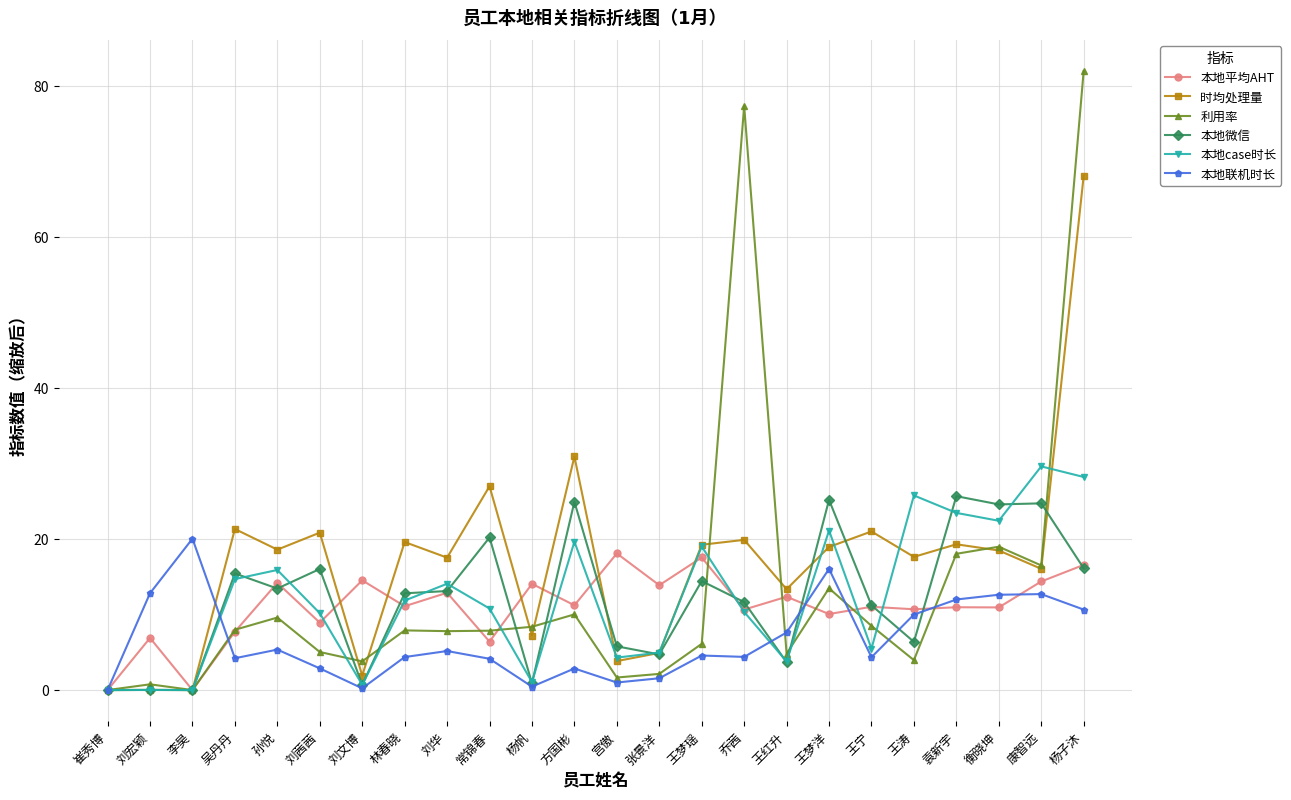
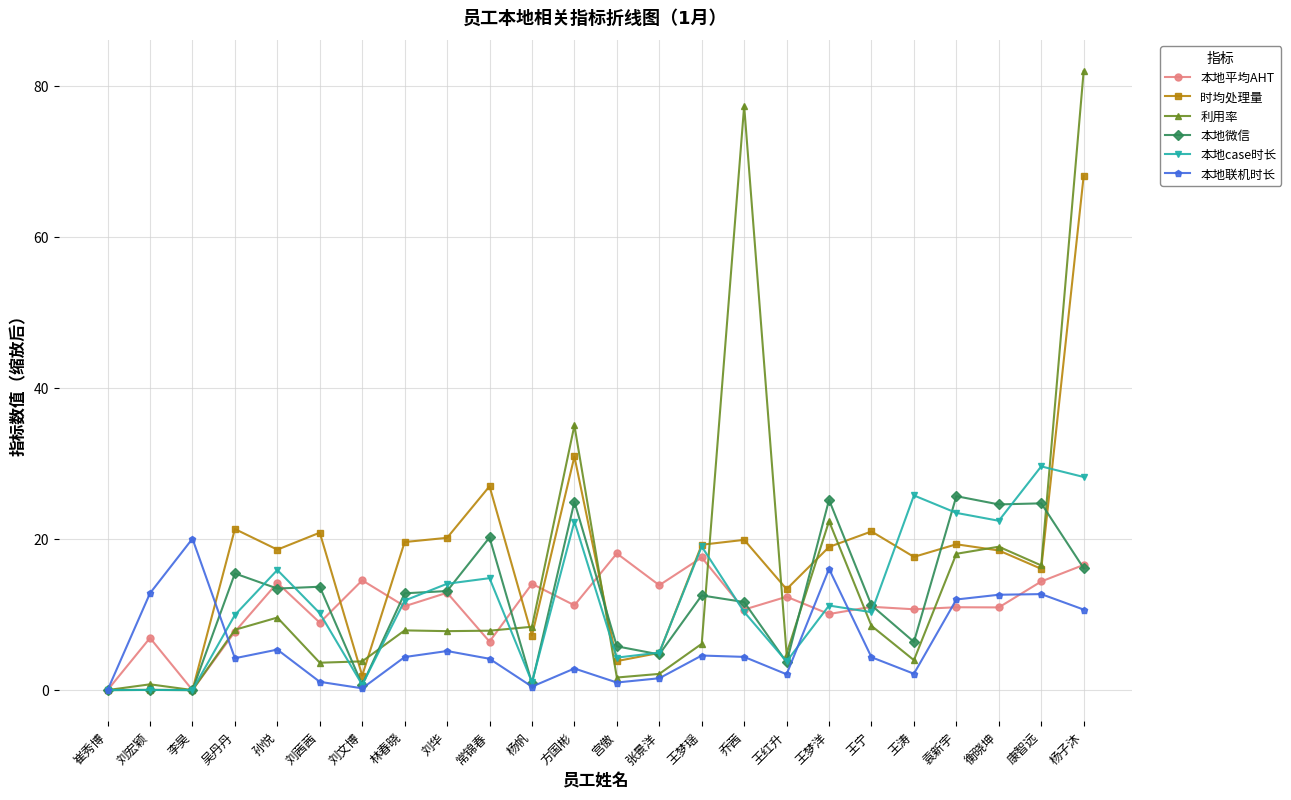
  {
    "本地平均AHT": {
      "刘宏颖": 7,
      "孙悦": 14,
      "刘茜茜": 9,
      "刘文博": 15,
      "林春晓": 11,
      "常锦春": 6,
      "杨帆": 14,
      "方国彬": 11,
      "宫傲": 18,
      "张景洋": 14,
      "王梦瑶": 18,
      "王红升": 12,
      "王梦洋": 10,
      "王涛": 11,
      "袁新宇": 11,
      "衡晓坤": 11,
      "康智远": 14,
      "杨子沐": 17
    },
    "时均处理量": {
      "吴丹丹": 21,
      "孙悦": 19,
      "刘茜茜": 21,
      "刘文博": 2,
      "林春晓": 20,
-     "刘华": 18,
+     "刘华": 20,
      "常锦春": 27,
      "杨帆": 7,
      "方国彬": 31,
      "宫傲": 4,
      "乔茜": 20,
      "王红升": 13,
      "王梦洋": 19,
      "王宁": 21,
      "王涛": 18,
      "袁新宇": 19,
      "衡晓坤": 18,
      "康智远": 16,
      "杨子沐": 68
    },
    "利用率": {
      "刘宏颖": 1,
      "孙悦": 10,
-     "刘茜茜": 5,
+     "刘茜茜": 4,
      "刘文博": 4,
      "林春晓": 8,
      "刘华": 8,
      "常锦春": 8,
      "杨帆": 8,
-     "方国彬": 10,
+     "方国彬": 35,
      "宫傲": 2,
      "张景洋": 2,
      "王梦瑶": 6,
      "乔茜": 77,
      "王红升": 5,
-     "王梦洋": 13,
+     "王梦洋": 22,
      "王宁": 9,
      "王涛": 4,
      "袁新宇": 18,
      "衡晓坤": 19,
      "康智远": 17,
      "杨子沐": 82
    },
    "本地微信": {
      "吴丹丹": 15,
      "孙悦": 13,
-     "刘茜茜": 16,
+     "刘茜茜": 14,
      "林春晓": 13,
      "常锦春": 20,
      "方国彬": 25,
      "宫傲": 6,
-     "王梦瑶": 14,
+     "王梦瑶": 13,
      "乔茜": 12,
      "王梦洋": 25,
      "王涛": 6,
      "袁新宇": 26,
      "衡晓坤": 25,
      "康智远": 25,
      "杨子沐": 16
    },
    "本地case时长": {
-     "吴丹丹": 15,
+     "吴丹丹": 10,
      "孙悦": 16,
      "刘茜茜": 10,
      "林春晓": 12,
      "刘华": 14,
-     "常锦春": 11,
-     "方国彬": 20,
+     "常锦春": 15,
+     "方国彬": 22,
      "宫傲": 4,
-     "王梦洋": 21,
-     "王宁": 5,
+     "王梦洋": 11,
+     "王宁": 10,
      "王涛": 26,
      "袁新宇": 23,
      "衡晓坤": 22,
      "康智远": 30,
      "杨子沐": 28
    },
    "本地联机时长": {
      "刘宏颖": 13,
      "李昊": 20,
      "吴丹丹": 4,
      "孙悦": 5,
-     "刘茜茜": 3,
+     "刘茜茜": 1,
      "刘文博": 0,
      "林春晓": 4,
      "刘华": 5,
      "常锦春": 4,
      "杨帆": 0,
      "方国彬": 3,
      "宫傲": 1,
      "张景洋": 2,
      "王梦瑶": 5,
      "乔茜": 4,
-     "王红升": 8,
+     "王红升": 2,
      "王梦洋": 16,
      "王宁": 4,
-     "王涛": 10,
+     "王涛": 2,
      "袁新宇": 12,
      "衡晓坤": 13,
      "康智远": 13,
      "杨子沐": 11
    }
  }
